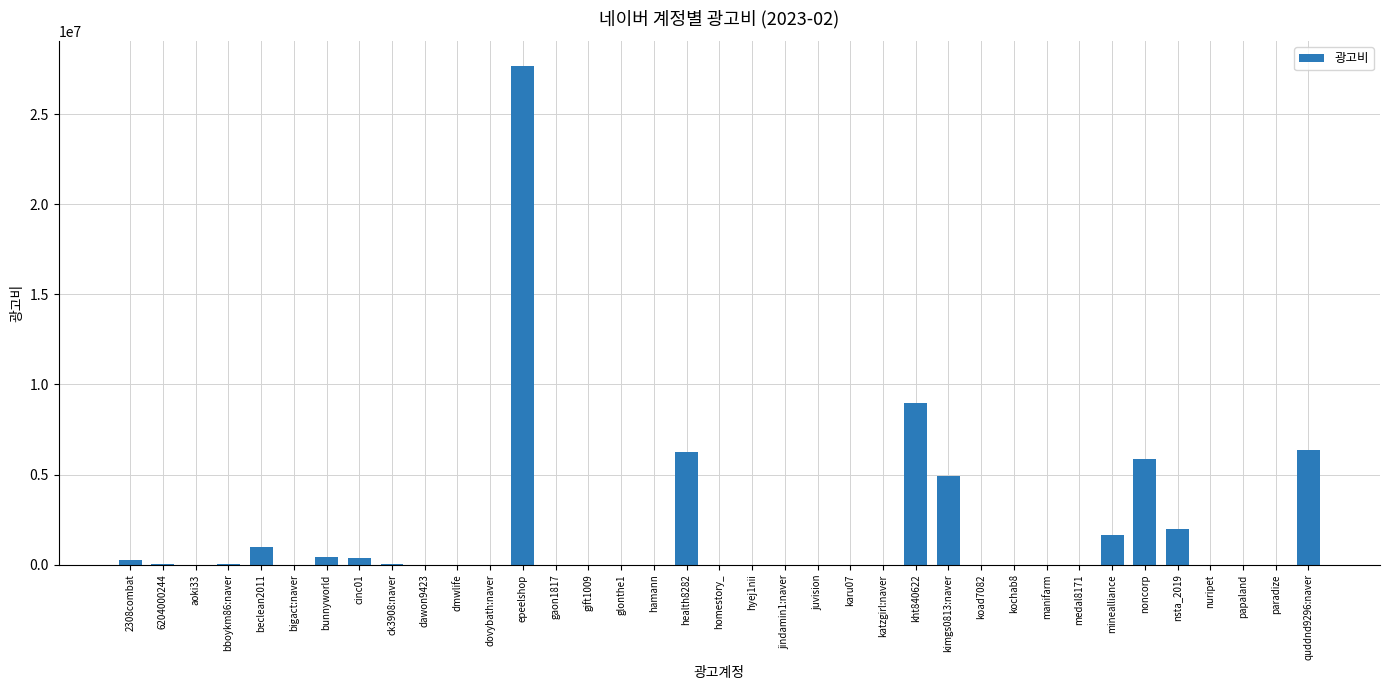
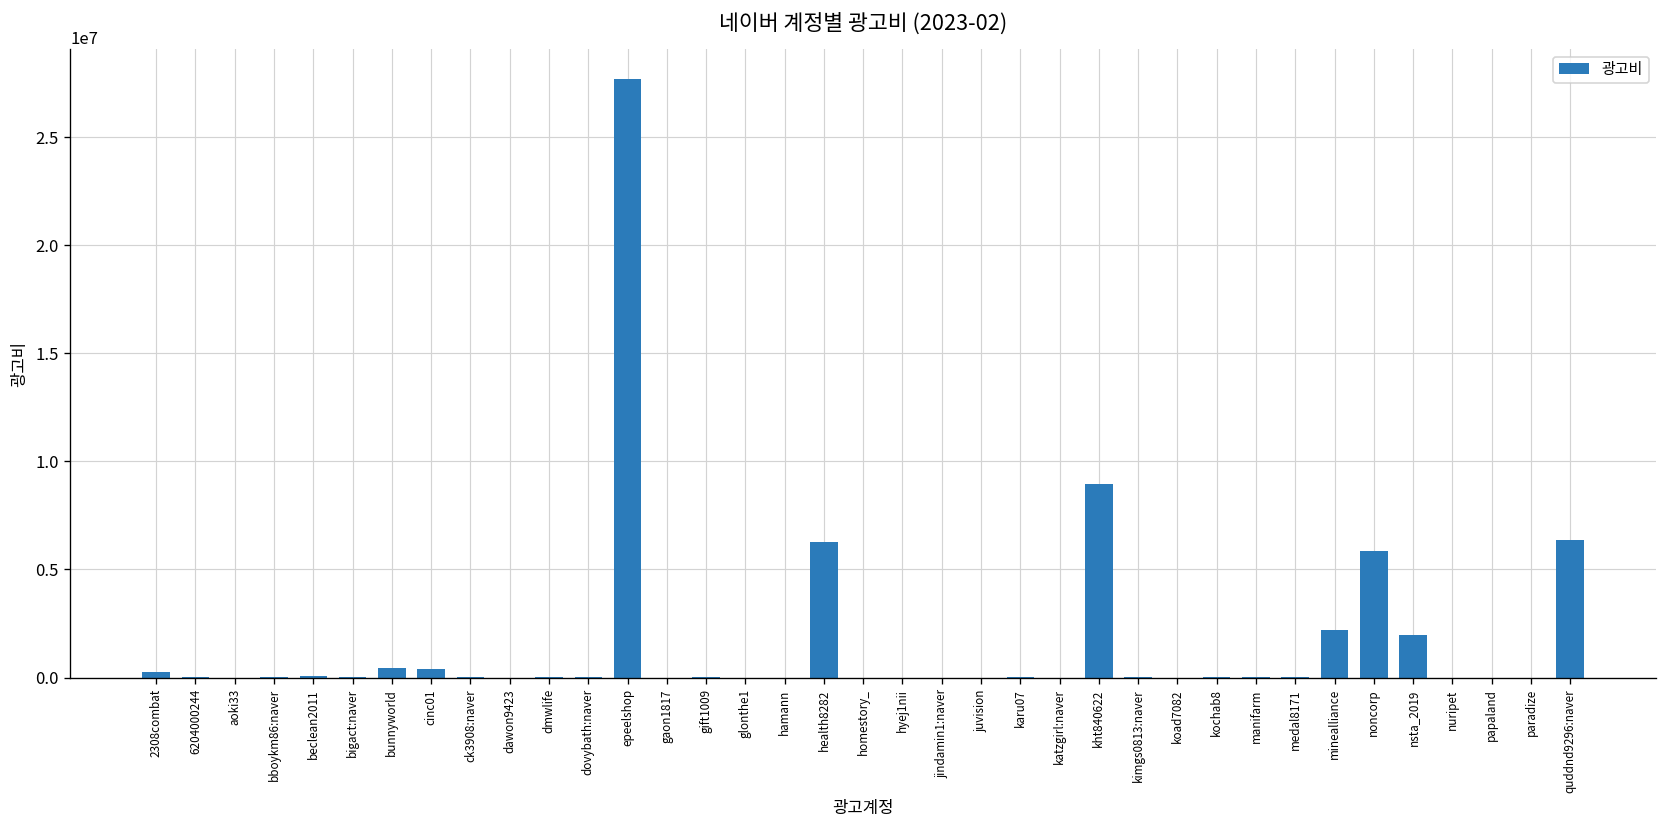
  {
    "2308combat": 200000,
-   "beclean2011": 1000000,
+   "beclean2011": 0,
    "bunnyworld": 400000,
    "cinc01": 400000,
    "dawon9423": 0,
    "epeelshop": 27700000,
    "glonthe1": 0,
    "hamann": 0,
    "health8282": 6300000,
    "hyej1nii": 0,
    "jindamin1:naver": 0,
    "katzgirl:naver": 0,
    "kht840622": 9000000,
-   "kimgs0813:naver": 4900000,
-   "minealliance": 1600000,
+   "kimgs0813:naver": 0,
+   "minealliance": 2200000,
    "noncorp": 5800000,
    "nsta_2019": 2000000,
    "papaland": 0,
    "paradize": 0,
    "quddnd9296:naver": 6300000
  }
